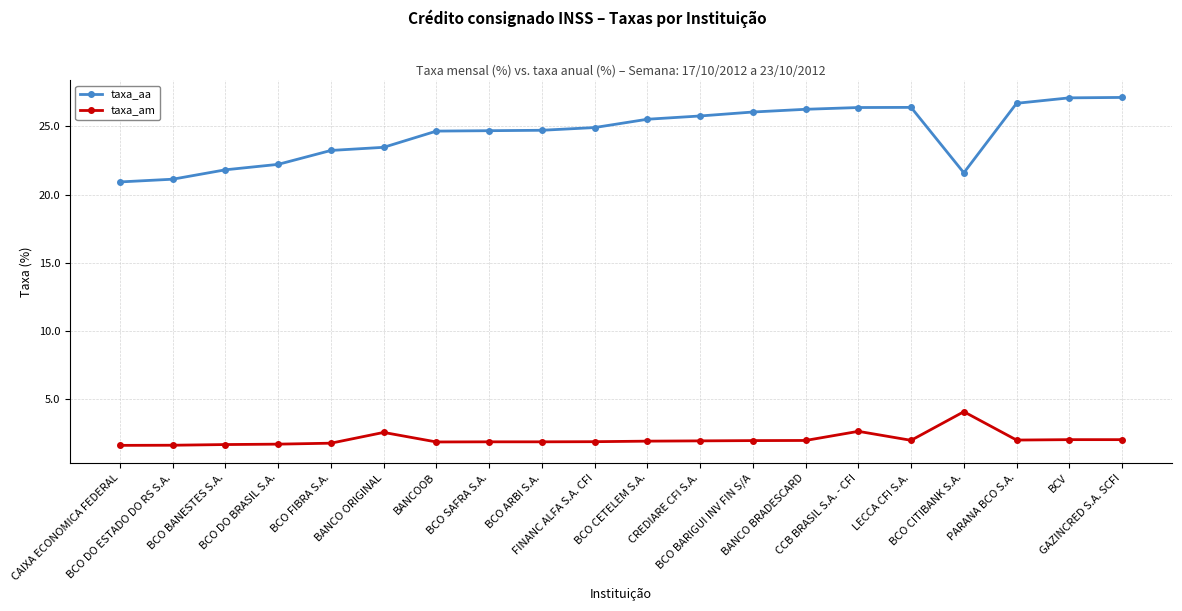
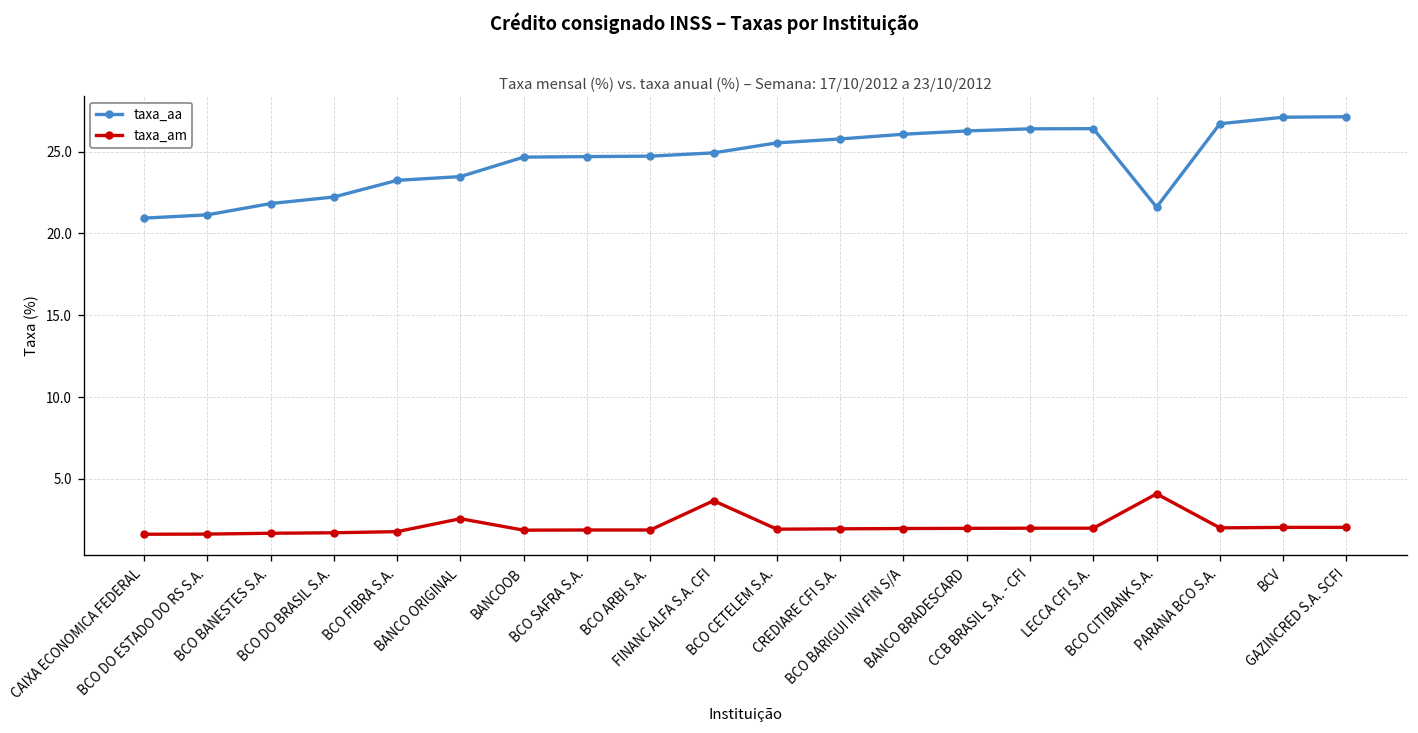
  {
    "taxa_aa": {
      "CAIXA ECONOMICA FEDERAL": 20.9,
      "BCO DO ESTADO DO RS S.A.": 21.1,
      "BCO BANESTES S.A.": 21.8,
      "BCO DO BRASIL S.A.": 22.2,
      "BCO FIBRA S.A.": 23.2,
      "BANCO ORIGINAL": 23.5,
      "BANCOOB": 24.7,
      "BCO SAFRA S.A.": 24.7,
      "BCO ARBI S.A.": 24.7,
      "FINANC ALFA S.A. CFI": 24.9,
      "BCO CETELEM S.A.": 25.5,
      "CREDIARE CFI S.A.": 25.8,
      "BCO BARIGUI INV FIN S/A": 26.1,
      "BANCO BRADESCARD": 26.3,
      "CCB BRASIL S.A. - CFI": 26.4,
      "LECCA CFI S.A.": 26.4,
      "BCO CITIBANK S.A.": 21.6,
      "PARANA BCO S.A.": 26.7,
      "BCV": 27.1,
      "GAZINCRED S.A. SCFI": 27.1
    },
    "taxa_am": {
      "CAIXA ECONOMICA FEDERAL": 1.6,
      "BCO DO ESTADO DO RS S.A.": 1.6,
      "BCO BANESTES S.A.": 1.7,
      "BCO DO BRASIL S.A.": 1.7,
      "BCO FIBRA S.A.": 1.8,
      "BANCO ORIGINAL": 2.6,
      "BANCOOB": 1.9,
      "BCO SAFRA S.A.": 1.9,
      "BCO ARBI S.A.": 1.9,
-     "FINANC ALFA S.A. CFI": 1.9,
+     "FINANC ALFA S.A. CFI": 3.7,
      "BCO CETELEM S.A.": 1.9,
      "CREDIARE CFI S.A.": 1.9,
      "BCO BARIGUI INV FIN S/A": 2.0,
      "BANCO BRADESCARD": 2.0,
-     "CCB BRASIL S.A. - CFI": 2.6,
+     "CCB BRASIL S.A. - CFI": 2.0,
      "LECCA CFI S.A.": 2.0,
      "BCO CITIBANK S.A.": 4.1,
      "PARANA BCO S.A.": 2.0,
      "BCV": 2.0,
      "GAZINCRED S.A. SCFI": 2.0
    }
  }
